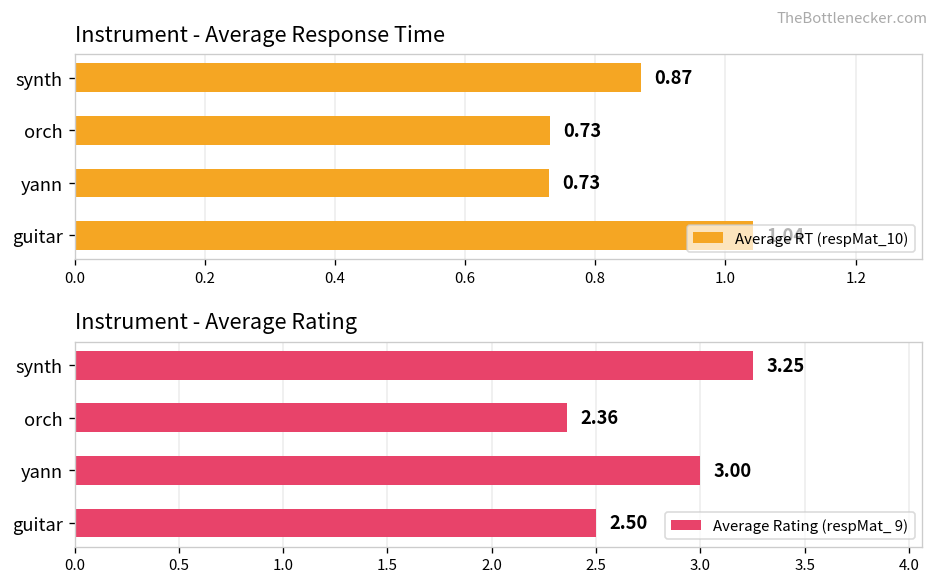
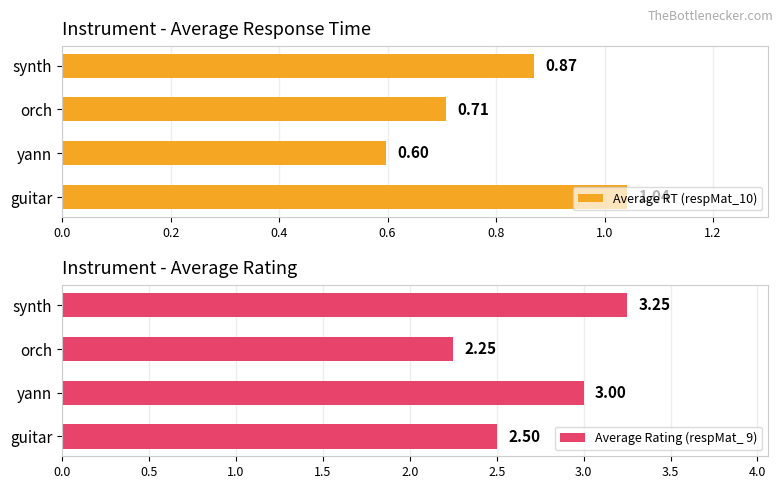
  {
    "Instrument - Average Response Time": {
      "synth": 0.87,
-     "orch": 0.73,
-     "yann": 0.73
+     "orch": 0.71,
+     "yann": 0.60
    },
    "Instrument - Average Rating": {
      "synth": 3.25,
-     "orch": 2.36,
+     "orch": 2.25,
      "yann": 3.00,
      "guitar": 2.50
    }
  }
